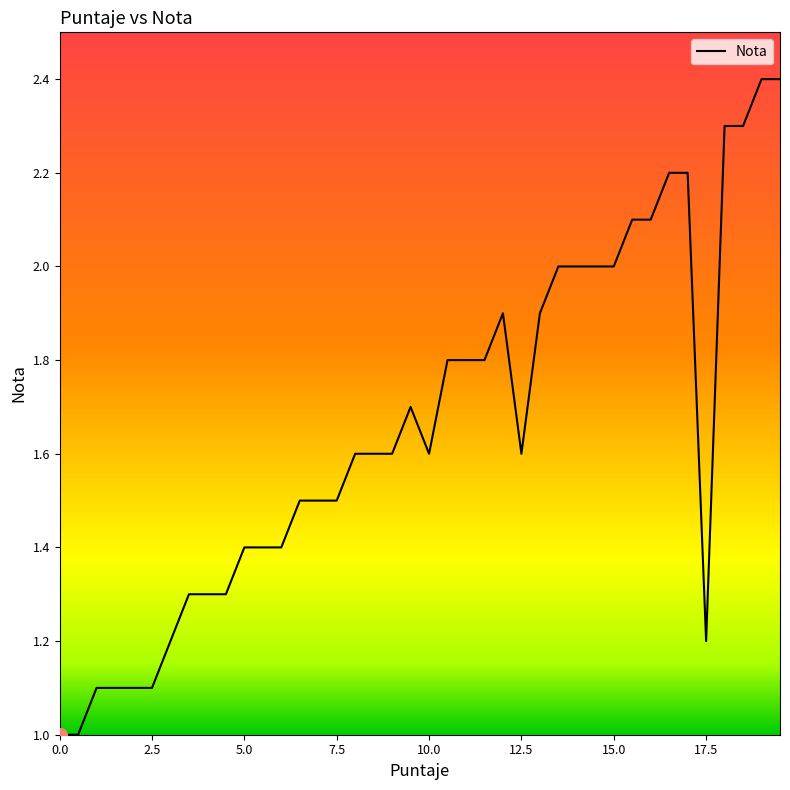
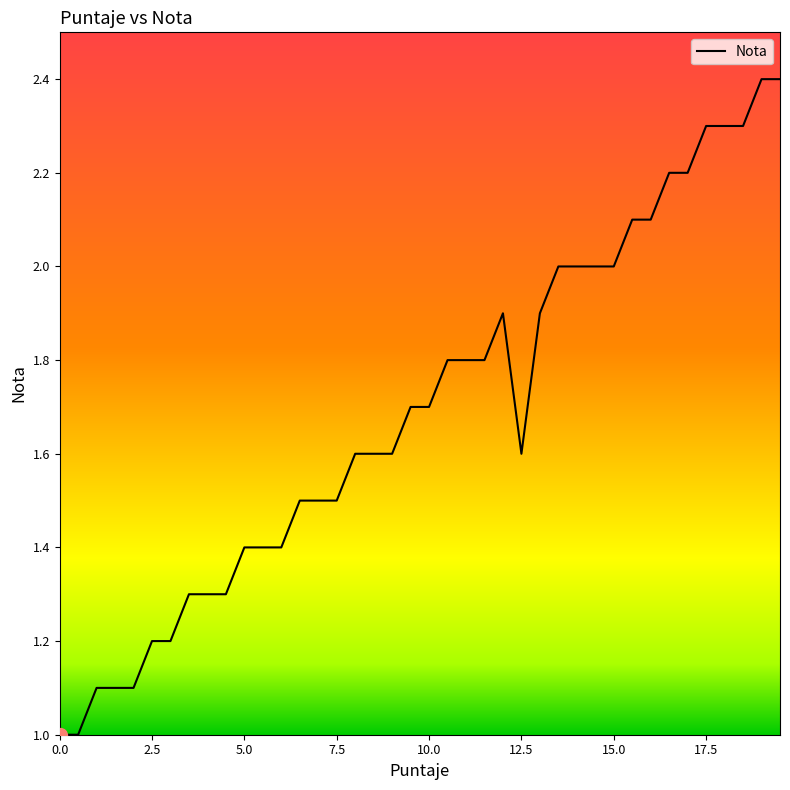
  {
    "Nota": {
-     "2.5": 1.1,
+     "2.5": 1.2,
      "5.0": 1.4,
      "7.5": 1.5,
-     "10.0": 1.6,
+     "10.0": 1.7,
      "12.5": 1.6,
      "15.0": 2.0,
-     "17.5": 1.2
+     "17.5": 2.3
    }
  }
